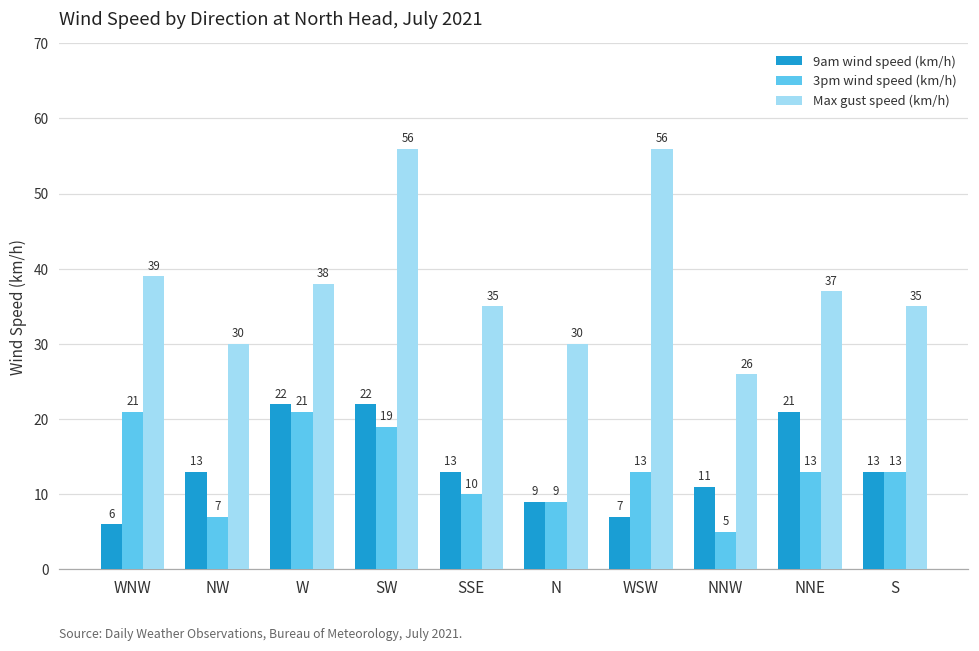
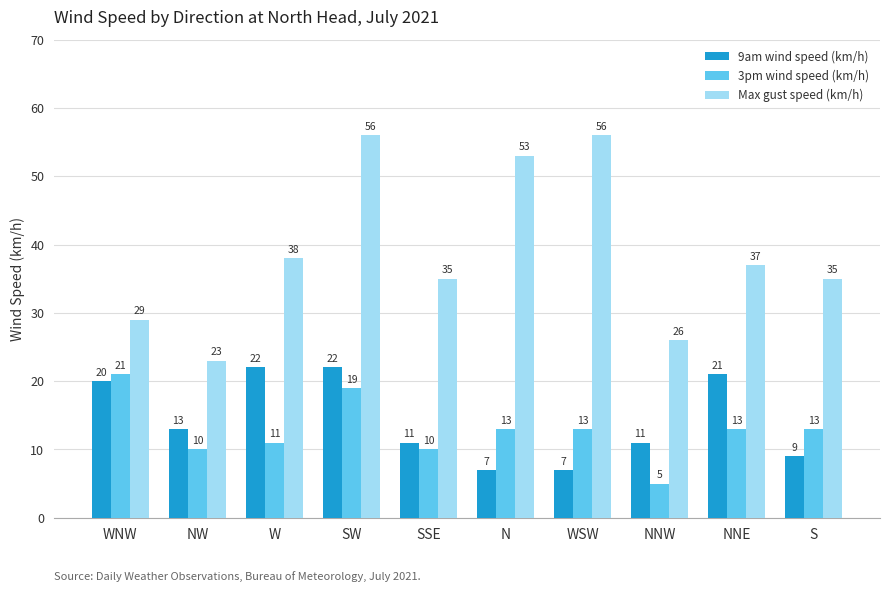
  {
    "9am wind speed (km/h)": {
-     "WNW": 6,
+     "WNW": 20,
      "NW": 13,
      "W": 22,
      "SW": 22,
-     "SSE": 13,
-     "N": 9,
+     "SSE": 11,
+     "N": 7,
      "WSW": 7,
      "NNW": 11,
      "NNE": 21,
-     "S": 13
+     "S": 9
    },
    "3pm wind speed (km/h)": {
      "WNW": 21,
-     "NW": 7,
-     "W": 21,
+     "NW": 10,
+     "W": 11,
      "SW": 19,
      "SSE": 10,
-     "N": 9,
+     "N": 13,
      "WSW": 13,
      "NNW": 5,
      "NNE": 13,
      "S": 13
    },
    "Max gust speed (km/h)": {
-     "WNW": 39,
-     "NW": 30,
+     "WNW": 29,
+     "NW": 23,
      "W": 38,
      "SW": 56,
      "SSE": 35,
-     "N": 30,
+     "N": 53,
      "WSW": 56,
      "NNW": 26,
      "NNE": 37,
      "S": 35
    }
  }
